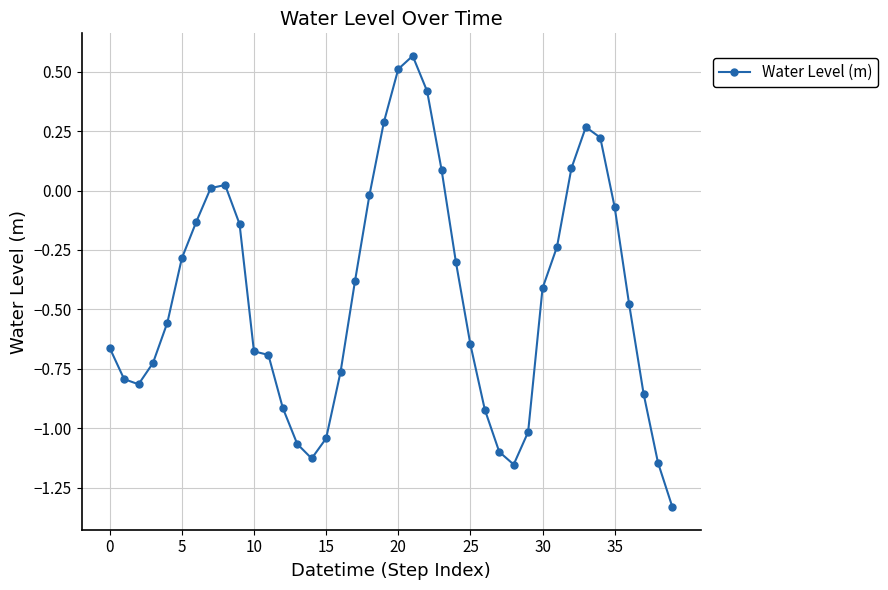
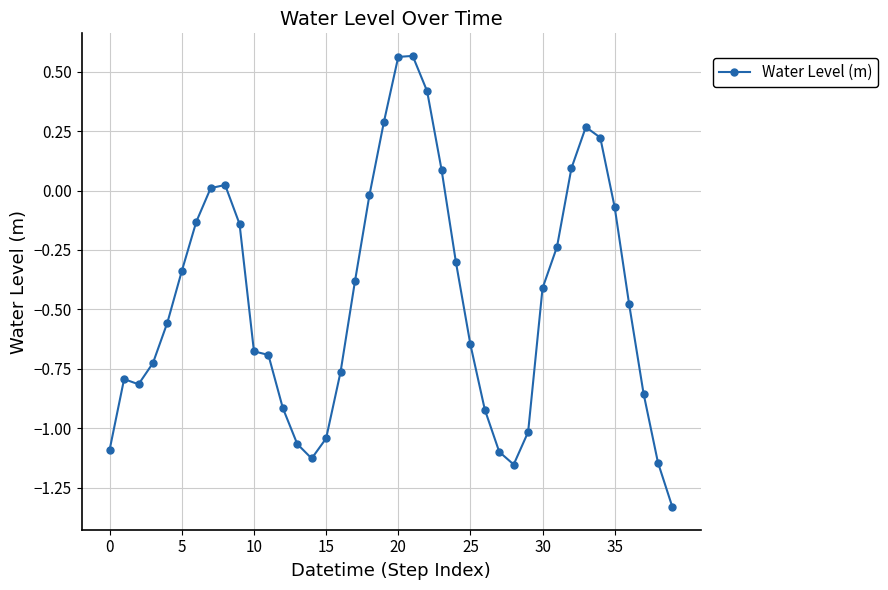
  {
-   "0": -0.66,
-   "5": -0.29,
+   "0": -1.09,
+   "5": -0.34,
    "10": -0.68,
    "15": -1.04,
-   "20": 0.51,
+   "20": 0.56,
    "25": -0.65,
    "30": -0.41,
    "35": -0.07
  }
